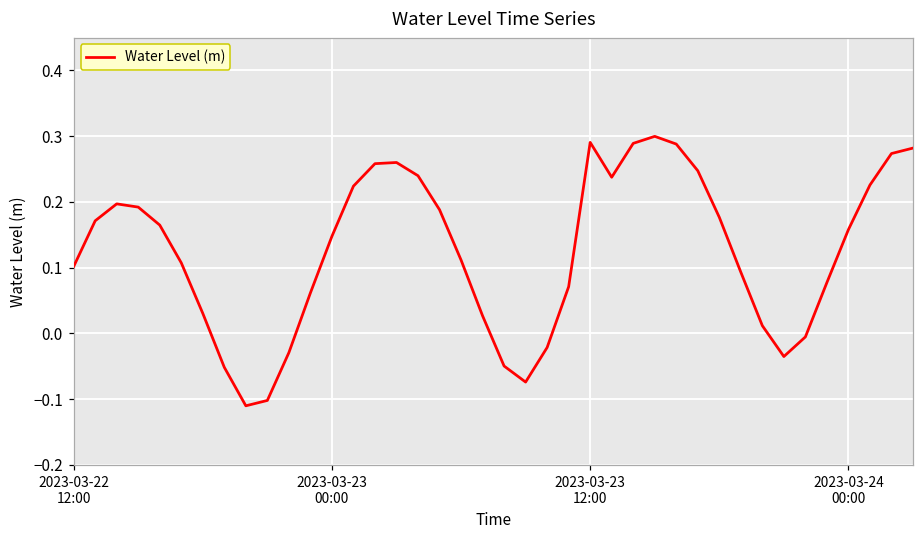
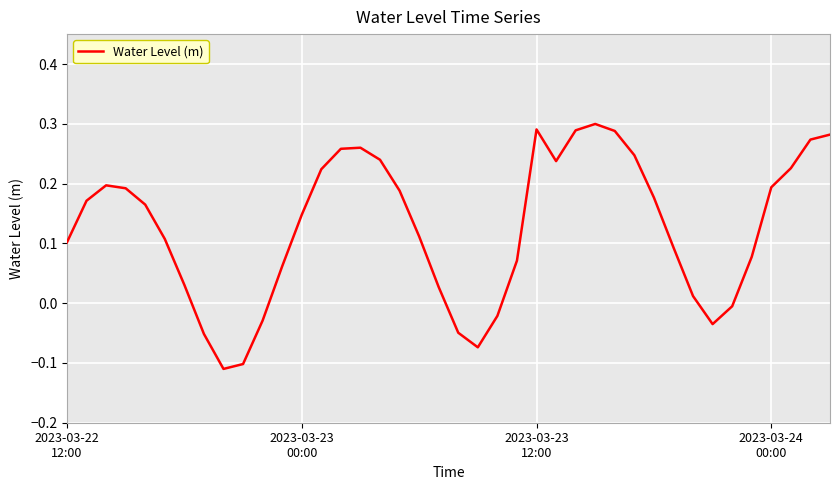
  {
    "2023-03-22 12:00": 0.10,
    "2023-03-23 00:00": 0.15,
    "2023-03-23 12:00": 0.29,
-   "2023-03-24 00:00": 0.16
+   "2023-03-24 00:00": 0.19
  }
